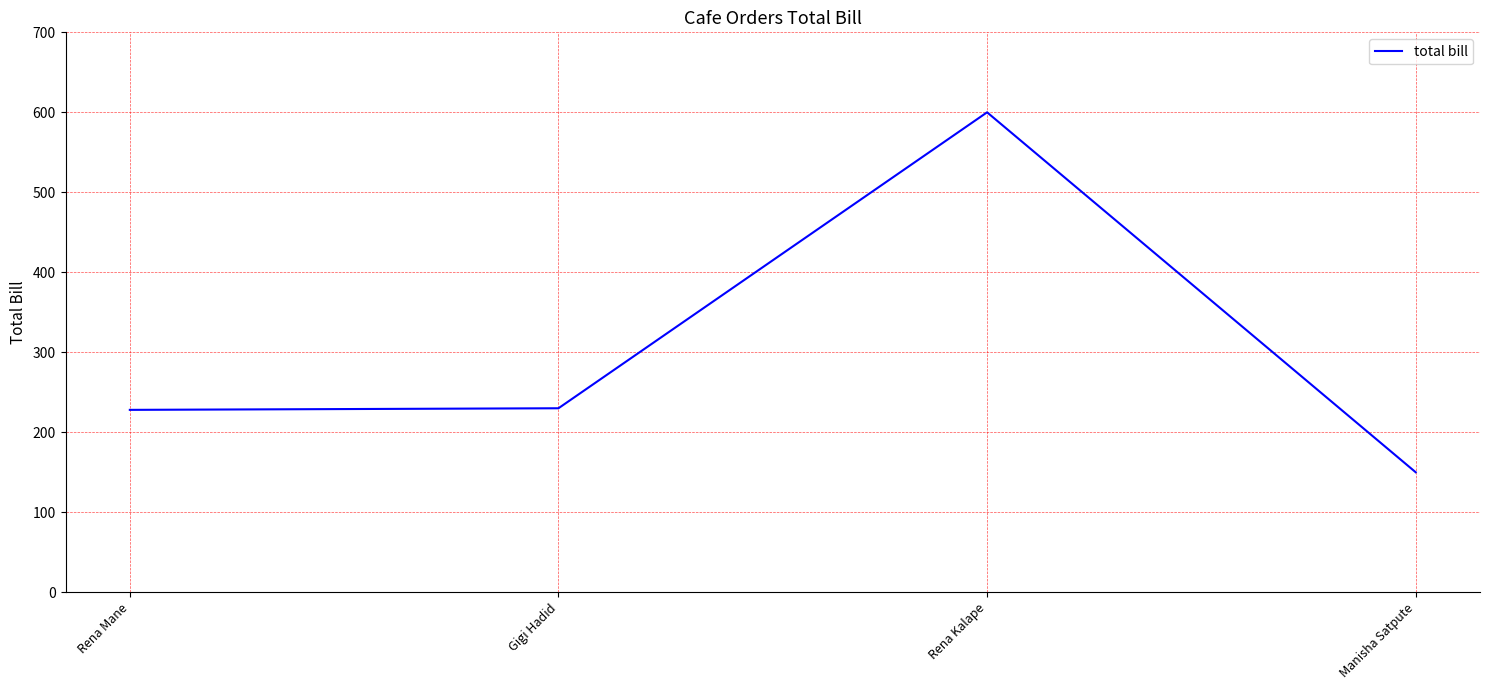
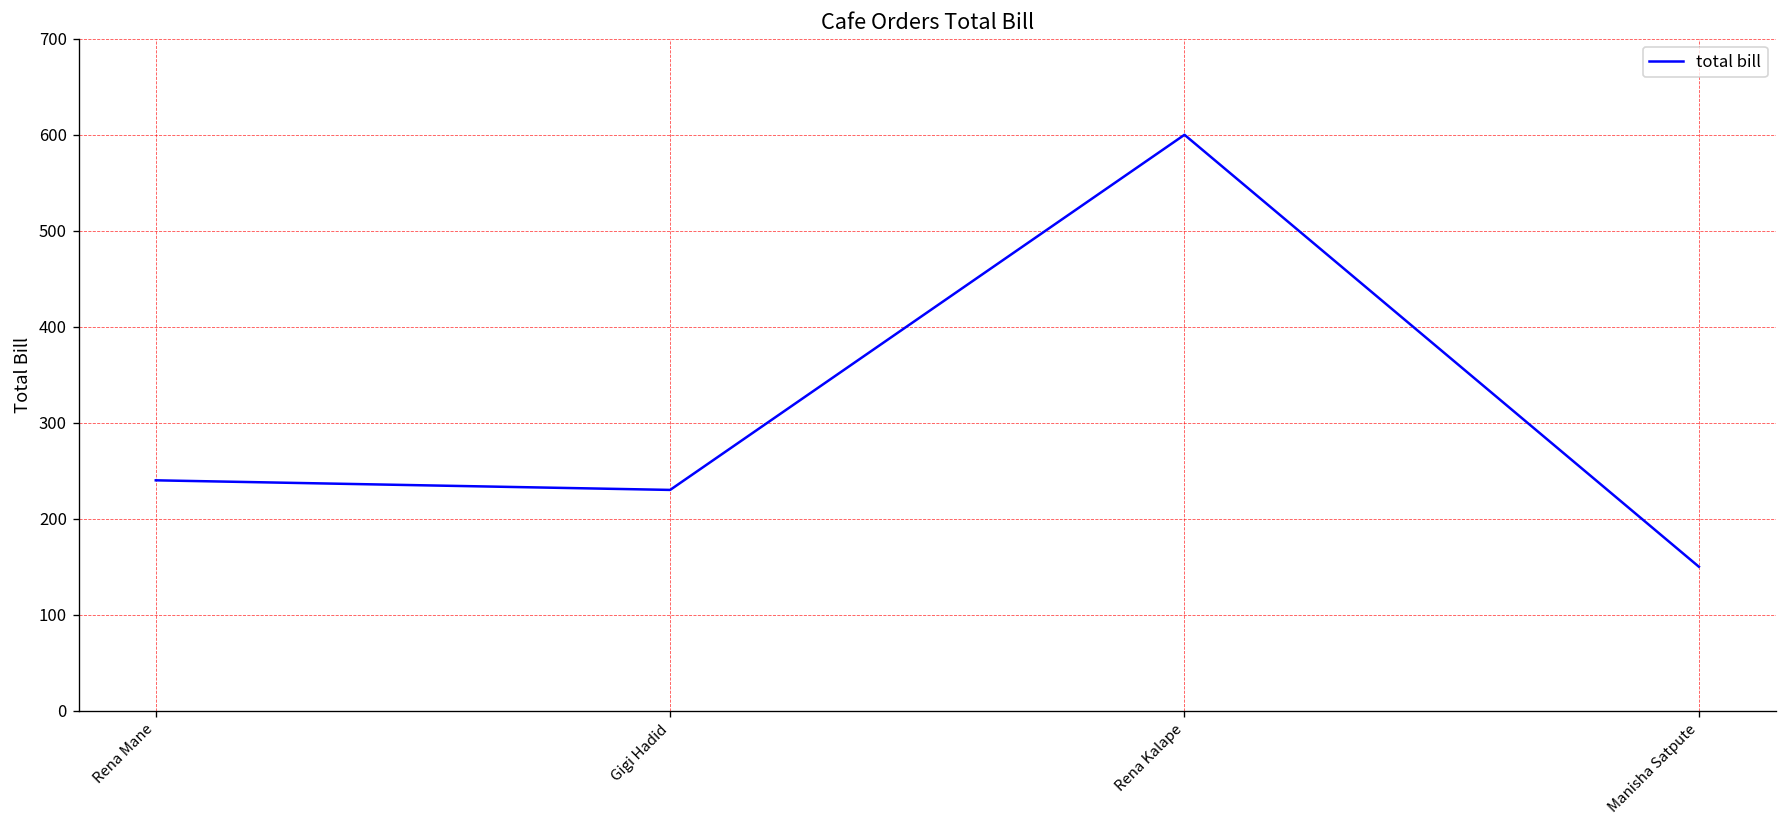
  {
-   "Rena Mane": 230,
+   "Rena Mane": 240,
    "Gigi Hadid": 230,
    "Rena Kalape": 600,
    "Manisha Satpute": 150
  }
